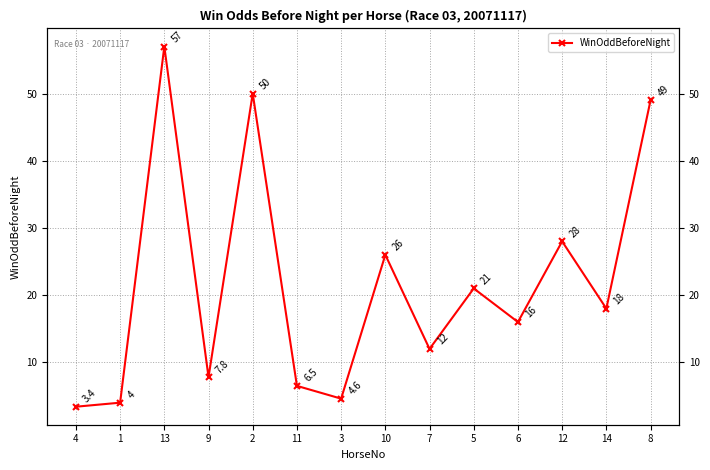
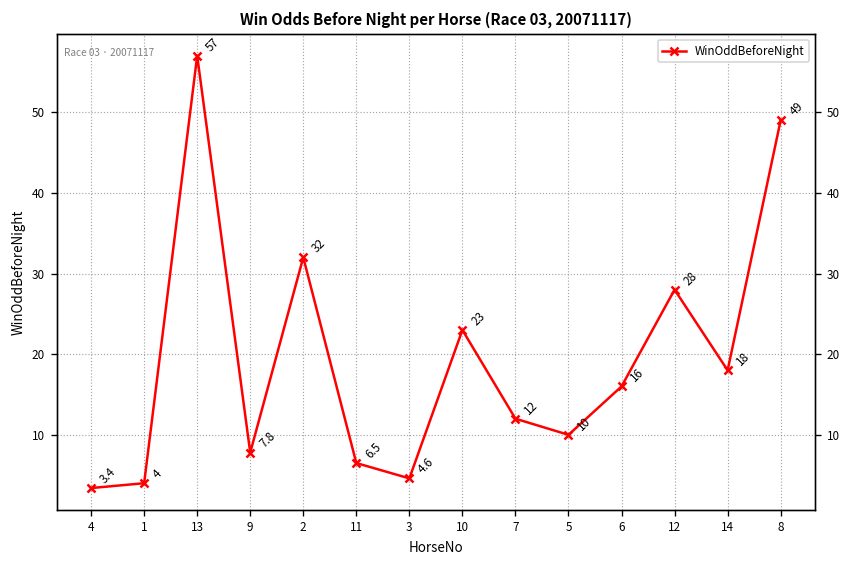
  {
    "4": 3.4,
    "1": 4,
    "13": 57,
    "9": 7.8,
-   "2": 50,
+   "2": 32,
    "11": 6.5,
    "3": 4.6,
-   "10": 26,
+   "10": 23,
    "7": 12,
-   "5": 21,
+   "5": 10,
    "6": 16,
    "12": 28,
    "14": 18,
    "8": 49
  }
